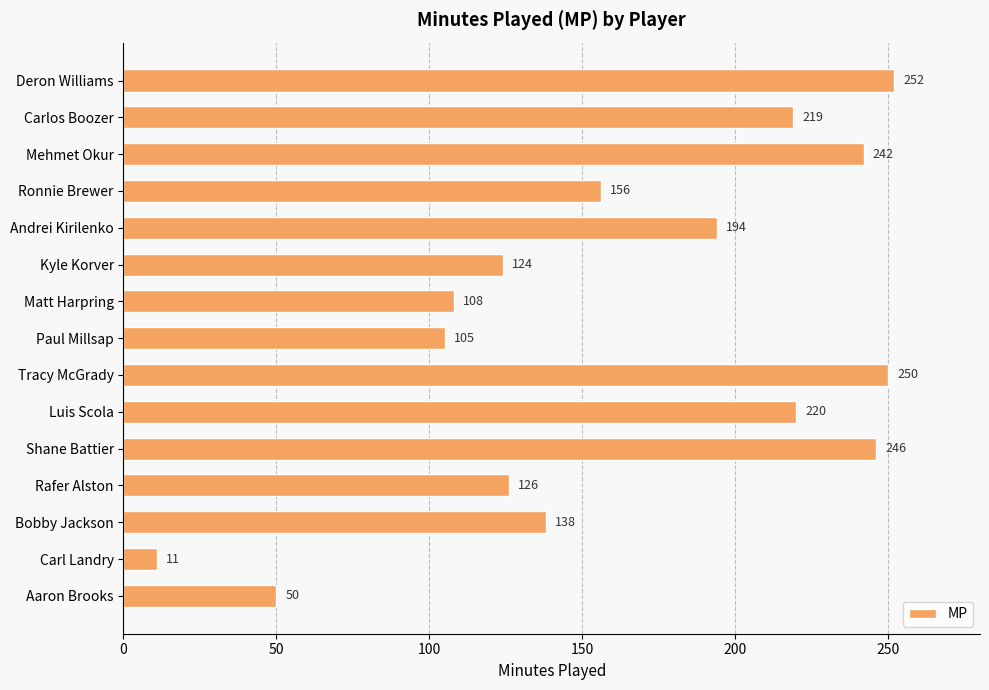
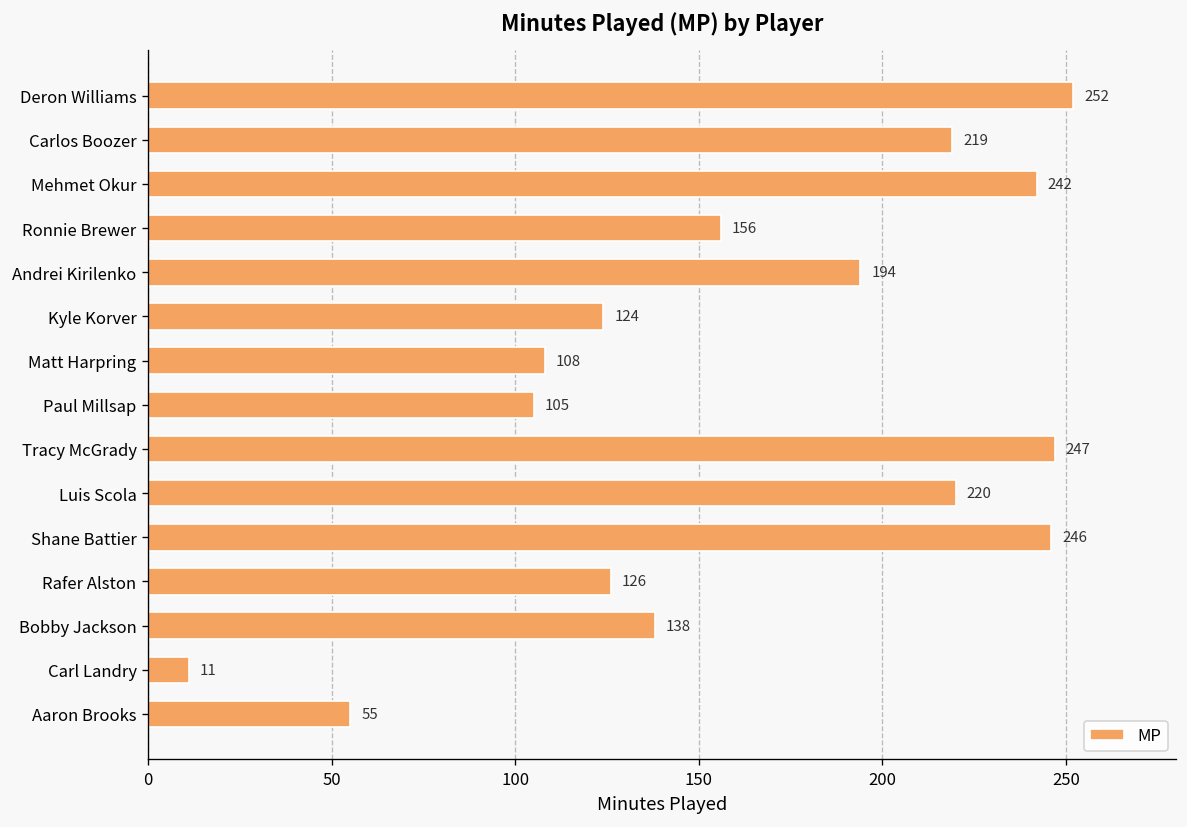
  {
    "Deron Williams": 252,
    "Carlos Boozer": 219,
    "Mehmet Okur": 242,
    "Ronnie Brewer": 156,
    "Andrei Kirilenko": 194,
    "Kyle Korver": 124,
    "Matt Harpring": 108,
    "Paul Millsap": 105,
-   "Tracy McGrady": 250,
+   "Tracy McGrady": 247,
    "Luis Scola": 220,
    "Shane Battier": 246,
    "Rafer Alston": 126,
    "Bobby Jackson": 138,
    "Carl Landry": 11,
-   "Aaron Brooks": 50
+   "Aaron Brooks": 55
  }
